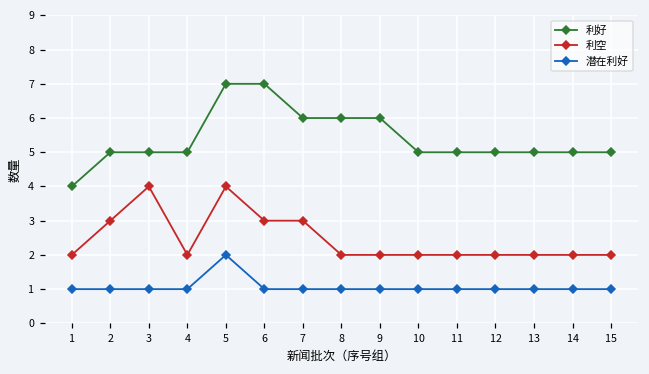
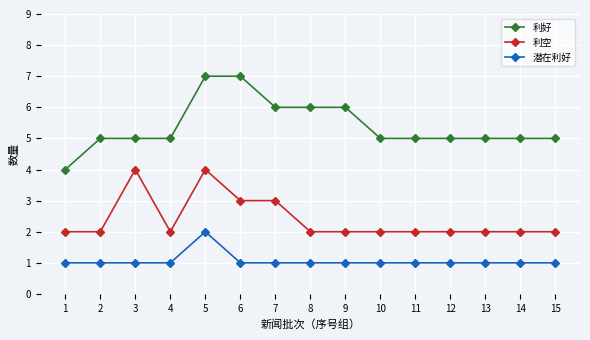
  {
    "利好": {
      "1": 4,
      "2": 5,
      "3": 5,
      "4": 5,
      "5": 7,
      "6": 7,
      "7": 6,
      "8": 6,
      "9": 6,
      "10": 5,
      "11": 5,
      "12": 5,
      "13": 5,
      "14": 5,
      "15": 5
    },
    "利空": {
      "1": 2,
-     "2": 3,
+     "2": 2,
      "3": 4,
      "4": 2,
      "5": 4,
      "6": 3,
      "7": 3,
      "8": 2,
      "9": 2,
      "10": 2,
      "11": 2,
      "12": 2,
      "13": 2,
      "14": 2,
      "15": 2
    },
    "潜在利好": {
      "1": 1,
      "2": 1,
      "3": 1,
      "4": 1,
      "5": 2,
      "6": 1,
      "7": 1,
      "8": 1,
      "9": 1,
      "10": 1,
      "11": 1,
      "12": 1,
      "13": 1,
      "14": 1,
      "15": 1
    }
  }
